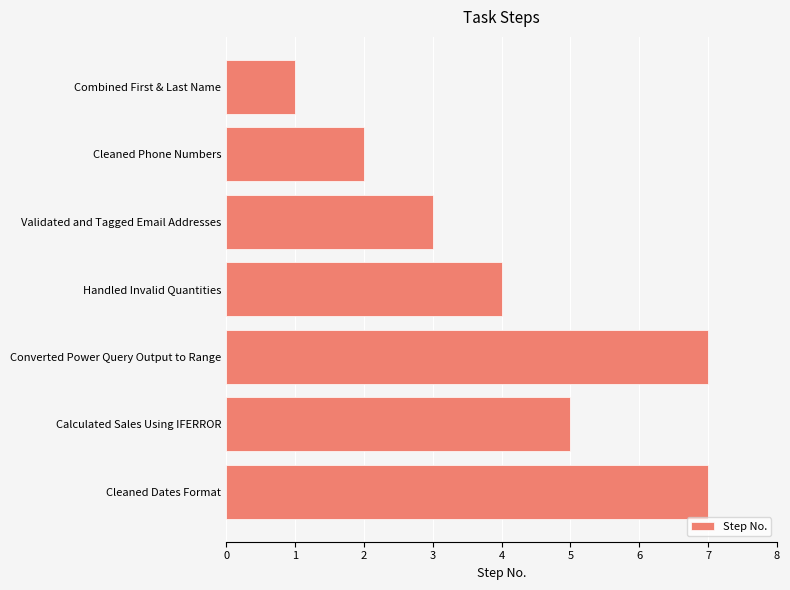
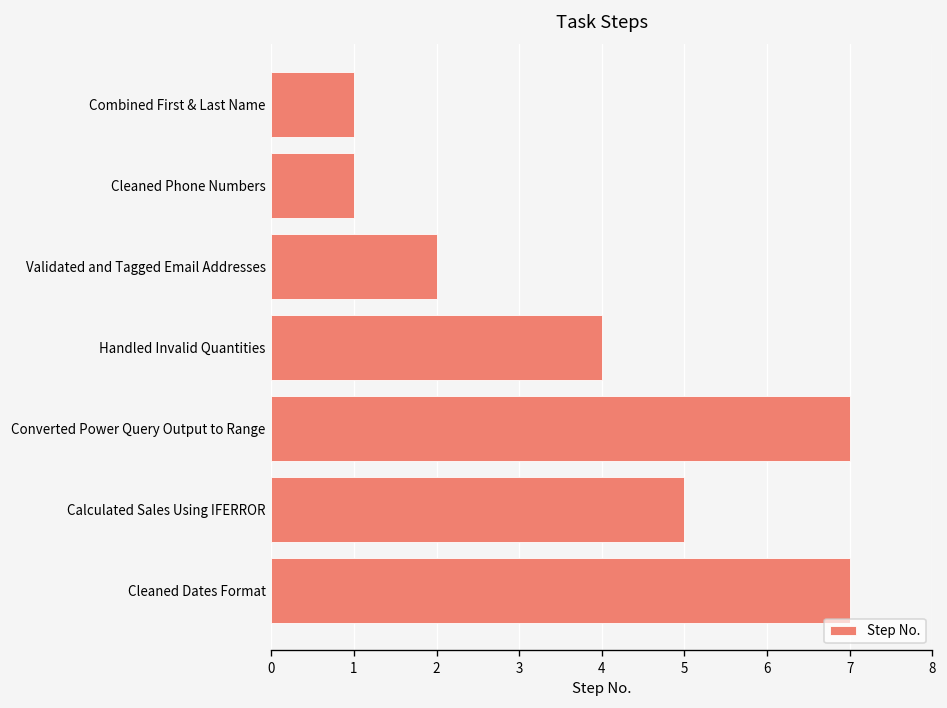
  {
    "Combined First & Last Name": 1,
-   "Cleaned Phone Numbers": 2,
-   "Validated and Tagged Email Addresses": 3,
+   "Cleaned Phone Numbers": 1,
+   "Validated and Tagged Email Addresses": 2,
    "Handled Invalid Quantities": 4,
    "Converted Power Query Output to Range": 7,
    "Calculated Sales Using IFERROR": 5,
    "Cleaned Dates Format": 7
  }
